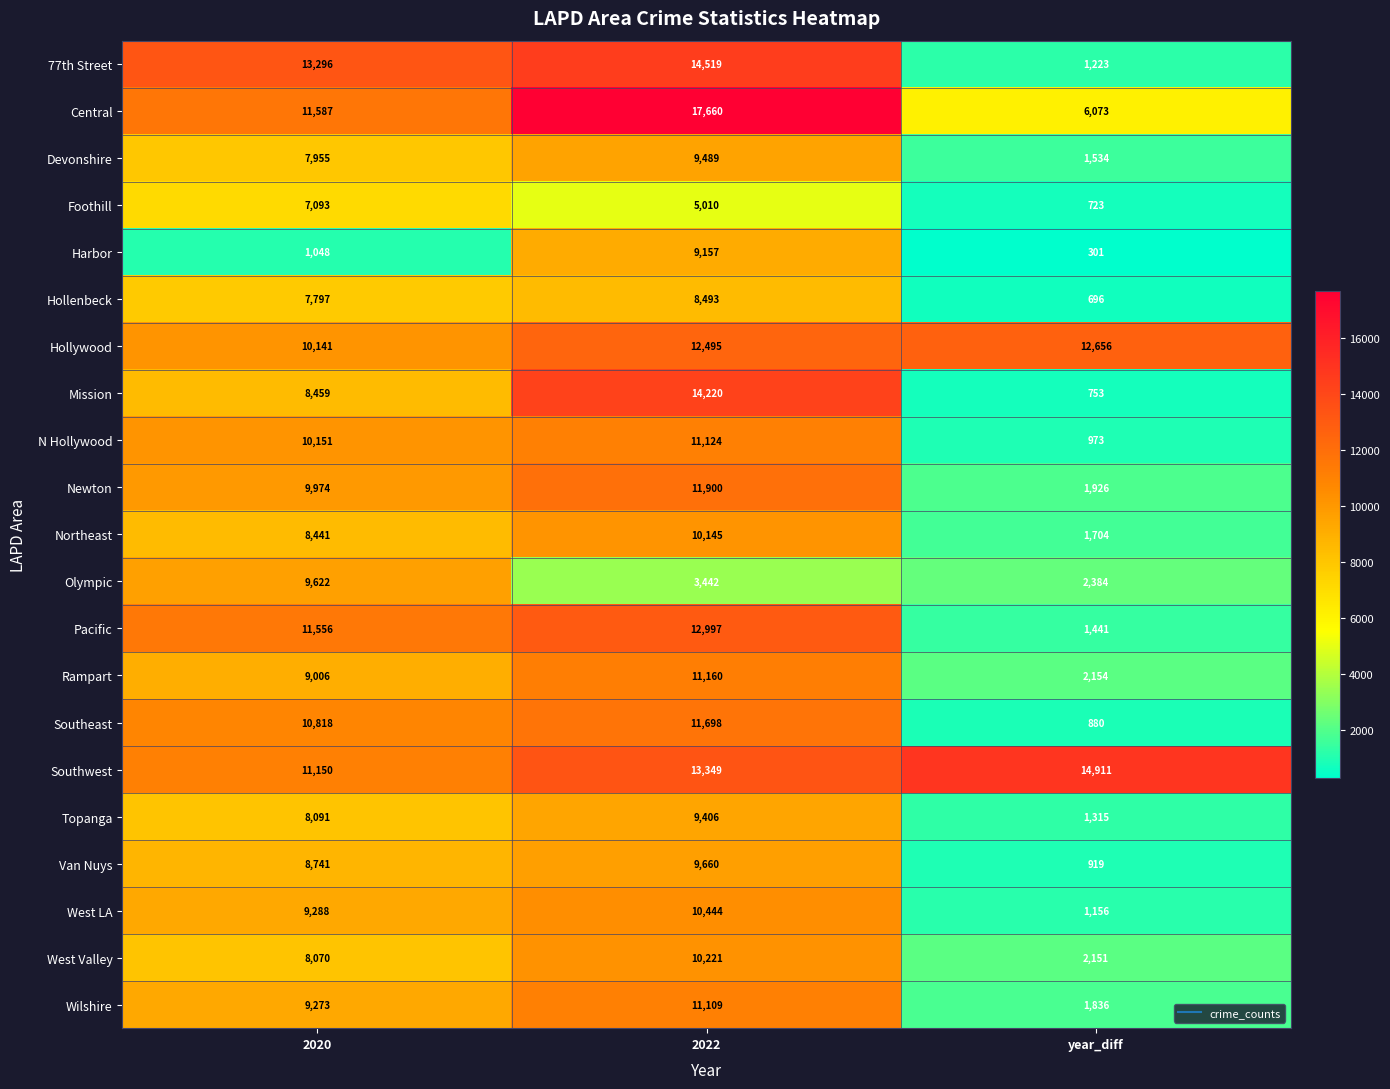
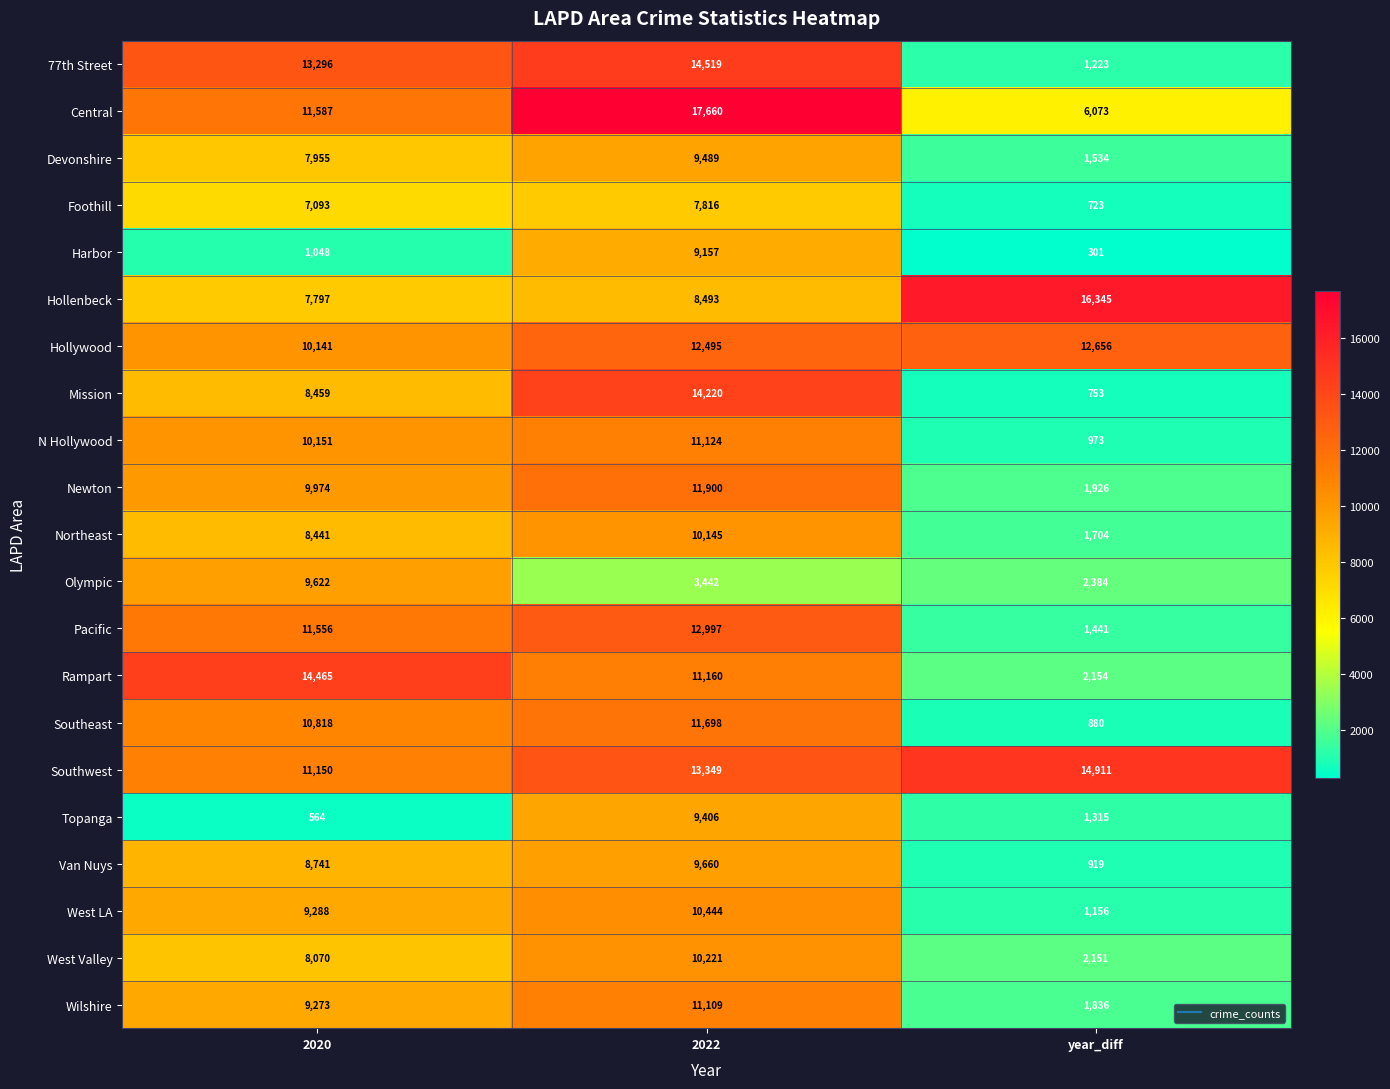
  {
    "77th Street": {
      "2020": "13,296",
      "2022": "14,519",
      "year_diff": "1,223"
    },
    "Central": {
      "2020": "11,587",
      "2022": "17,660",
      "year_diff": "6,073"
    },
    "Devonshire": {
      "2020": "7,955",
      "2022": "9,489",
      "year_diff": "1,534"
    },
    "Foothill": {
      "2020": "7,093",
-     "2022": "5,010",
+     "2022": "7,816",
      "year_diff": "723"
    },
    "Harbor": {
      "2020": "1,048",
      "2022": "9,157",
      "year_diff": "301"
    },
    "Hollenbeck": {
      "2020": "7,797",
      "2022": "8,493",
-     "year_diff": "696"
+     "year_diff": "16,345"
    },
    "Hollywood": {
      "2020": "10,141",
      "2022": "12,495",
      "year_diff": "12,656"
    },
    "Mission": {
      "2020": "8,459",
      "2022": "14,220",
      "year_diff": "753"
    },
    "N Hollywood": {
      "2020": "10,151",
      "2022": "11,124",
      "year_diff": "973"
    },
    "Newton": {
      "2020": "9,974",
      "2022": "11,900",
      "year_diff": "1,926"
    },
    "Northeast": {
      "2020": "8,441",
      "2022": "10,145",
      "year_diff": "1,704"
    },
    "Olympic": {
      "2020": "9,622",
      "2022": "3,442",
      "year_diff": "2,384"
    },
    "Pacific": {
      "2020": "11,556",
      "2022": "12,997",
      "year_diff": "1,441"
    },
    "Rampart": {
-     "2020": "9,006",
+     "2020": "14,465",
      "2022": "11,160",
      "year_diff": "2,154"
    },
    "Southeast": {
      "2020": "10,818",
      "2022": "11,698",
      "year_diff": "880"
    },
    "Southwest": {
      "2020": "11,150",
      "2022": "13,349",
      "year_diff": "14,911"
    },
    "Topanga": {
-     "2020": "8,091",
+     "2020": "564",
      "2022": "9,406",
      "year_diff": "1,315"
    },
    "Van Nuys": {
      "2020": "8,741",
      "2022": "9,660",
      "year_diff": "919"
    },
    "West LA": {
      "2020": "9,288",
      "2022": "10,444",
      "year_diff": "1,156"
    },
    "West Valley": {
      "2020": "8,070",
      "2022": "10,221",
      "year_diff": "2,151"
    },
    "Wilshire": {
      "2020": "9,273",
      "2022": "11,109",
      "year_diff": "1,836"
    }
  }
